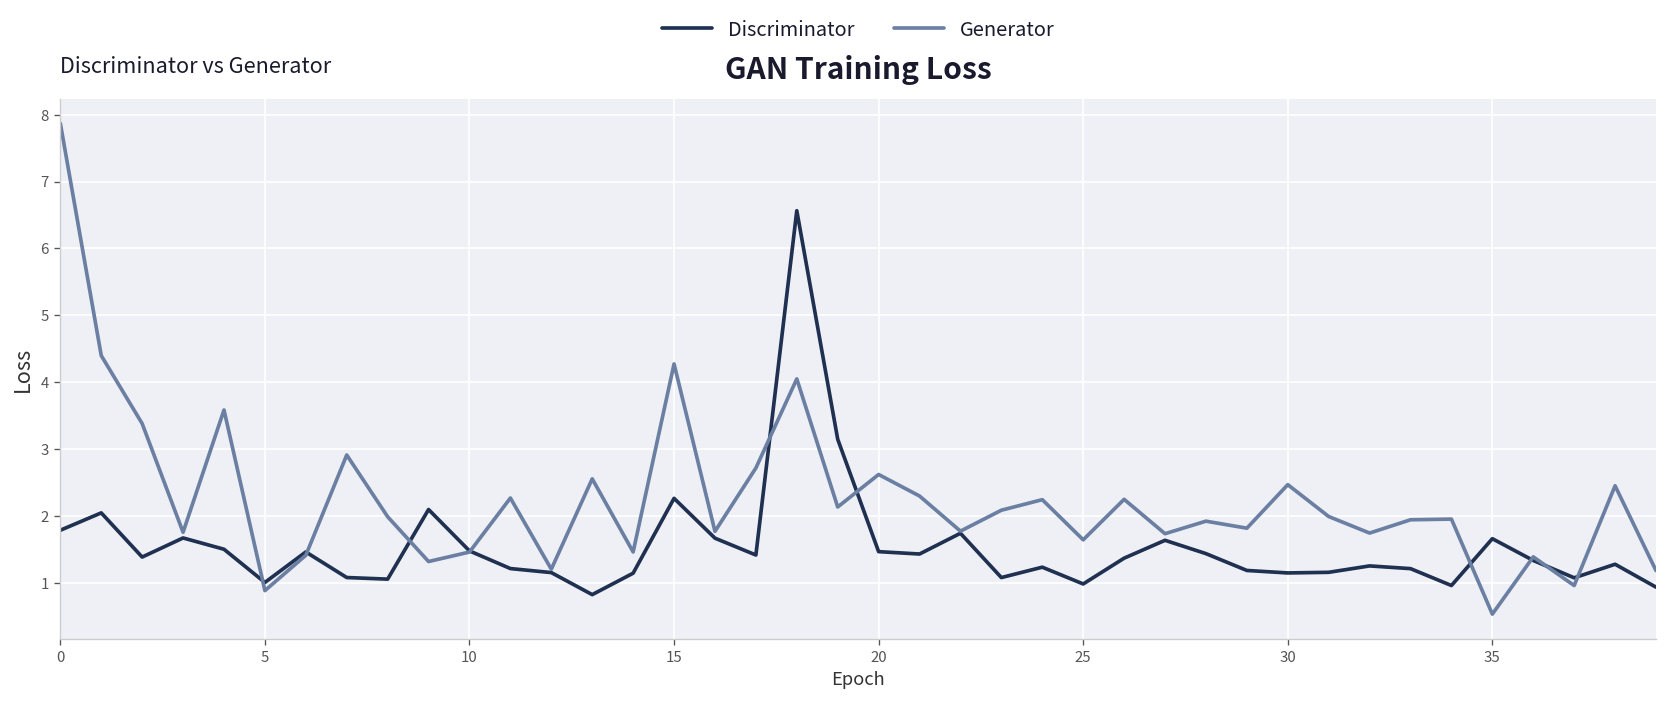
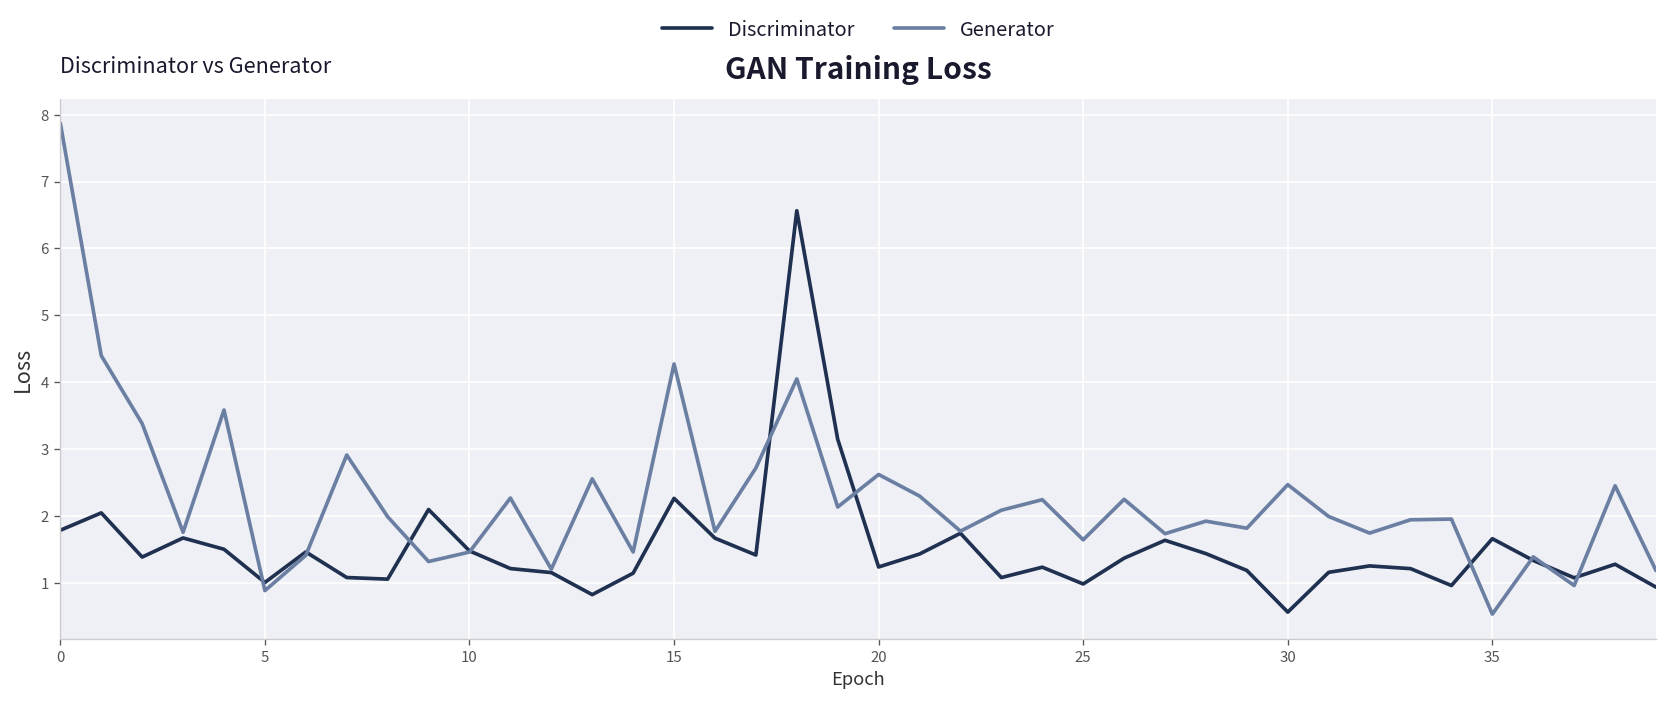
  {
    "Discriminator": {
      "0": 1.8,
      "5": 1.0,
      "15": 2.3,
-     "20": 1.5,
+     "20": 1.2,
      "25": 1.0,
-     "30": 1.1,
+     "30": 0.6,
      "35": 1.7
    },
    "Generator": {
      "0": 7.9,
      "5": 0.9,
      "15": 4.3,
      "20": 2.6,
      "25": 1.6,
      "30": 2.5,
      "35": 0.5
    }
  }
